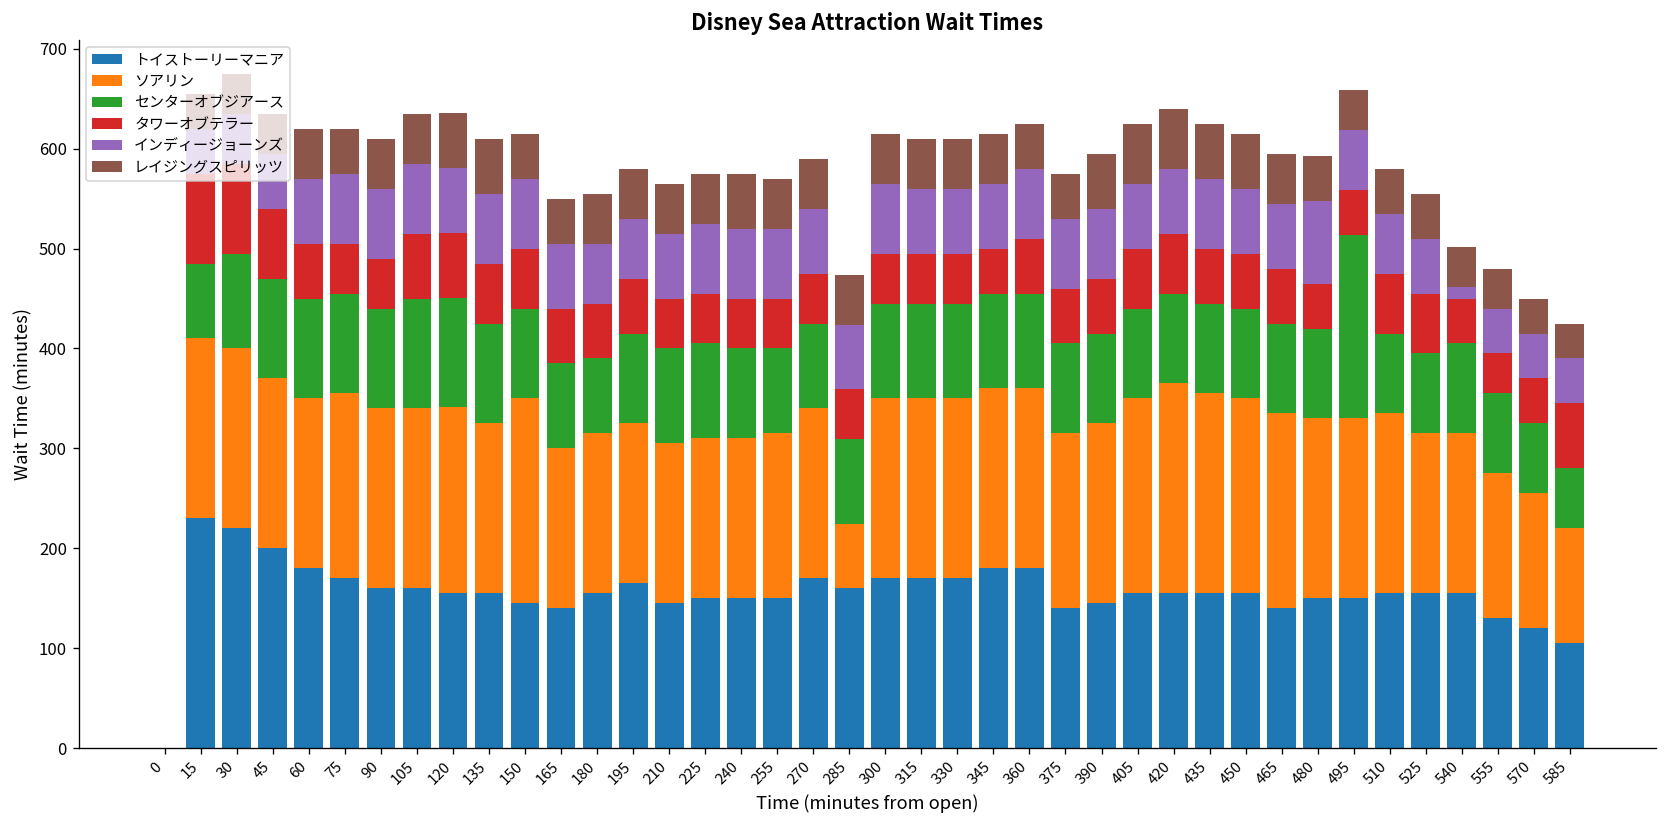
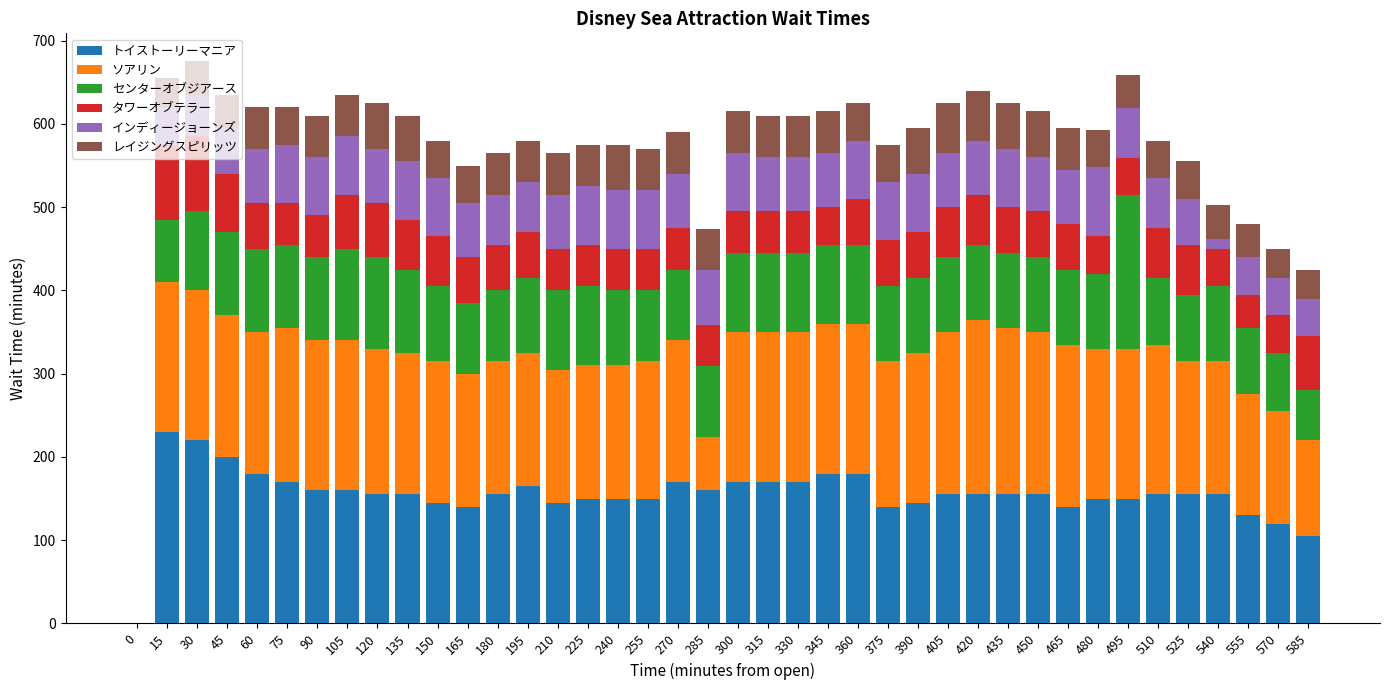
  {
    "ソアリン": {
      "0": 0,
      "15": 180,
      "30": 180,
      "45": 170,
      "60": 170,
      "75": 190,
      "90": 180,
      "105": 180,
-     "120": 190,
+     "120": 180,
      "135": 170,
-     "150": 210,
+     "150": 170,
      "165": 160,
      "180": 160,
      "195": 160,
      "210": 160,
      "225": 160,
      "240": 160,
      "255": 170,
      "270": 170,
      "285": 60,
      "300": 180,
      "315": 180,
      "330": 180,
      "345": 180,
      "360": 180,
      "375": 180,
      "390": 180,
      "405": 200,
      "420": 210,
      "435": 200,
      "450": 200,
      "465": 200,
      "480": 180,
      "495": 180,
      "510": 180,
      "525": 160,
      "540": 160,
      "555": 150,
      "570": 140,
      "585": 120
    },
    "センターオブジアース": {
      "0": 0,
      "15": 80,
      "30": 100,
      "45": 100,
      "60": 100,
      "75": 100,
      "90": 100,
      "105": 110,
      "120": 110,
      "135": 100,
      "150": 90,
      "165": 90,
-     "180": 80,
+     "180": 90,
      "195": 90,
      "210": 100,
      "225": 100,
      "240": 90,
      "255": 90,
      "270": 90,
      "285": 90,
      "300": 100,
      "315": 100,
      "330": 100,
      "345": 100,
      "360": 100,
      "375": 90,
      "390": 90,
      "405": 90,
      "420": 90,
      "435": 90,
      "450": 90,
      "465": 90,
      "480": 90,
      "495": 180,
      "510": 80,
      "525": 80,
      "540": 90,
      "555": 80,
      "570": 70,
      "585": 60
    }
  }
